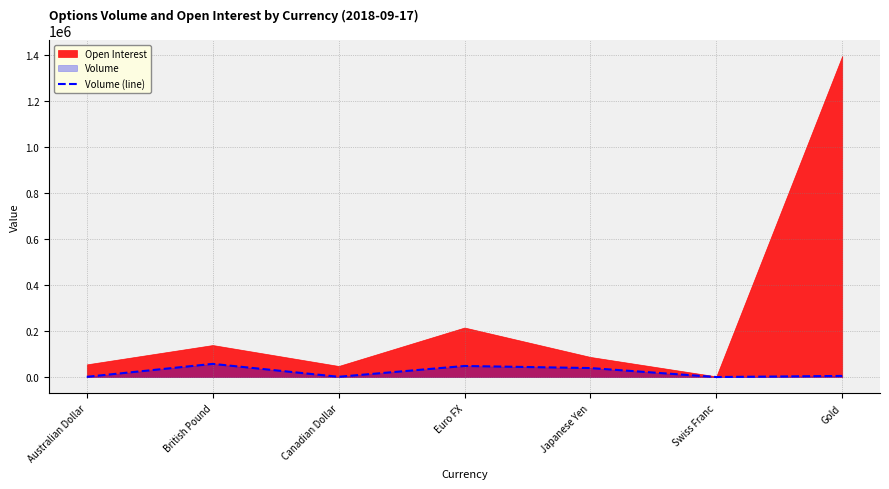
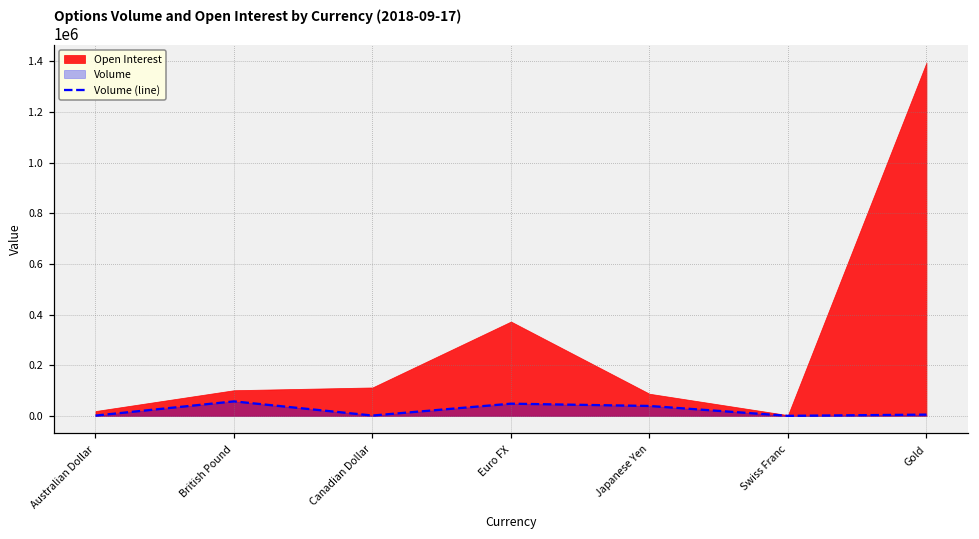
  {
    "Open Interest": {
-     "Australian Dollar": 60000,
-     "British Pound": 140000,
-     "Canadian Dollar": 50000,
-     "Euro FX": 220000,
+     "Australian Dollar": 20000,
+     "British Pound": 100000,
+     "Canadian Dollar": 110000,
+     "Euro FX": 370000,
      "Japanese Yen": 90000,
      "Gold": 1400000
    },
    "Volume": {
      "Australian Dollar": 0,
      "British Pound": 60000,
      "Canadian Dollar": 0,
      "Euro FX": 50000,
      "Japanese Yen": 40000,
      "Gold": 0
    }
  }
